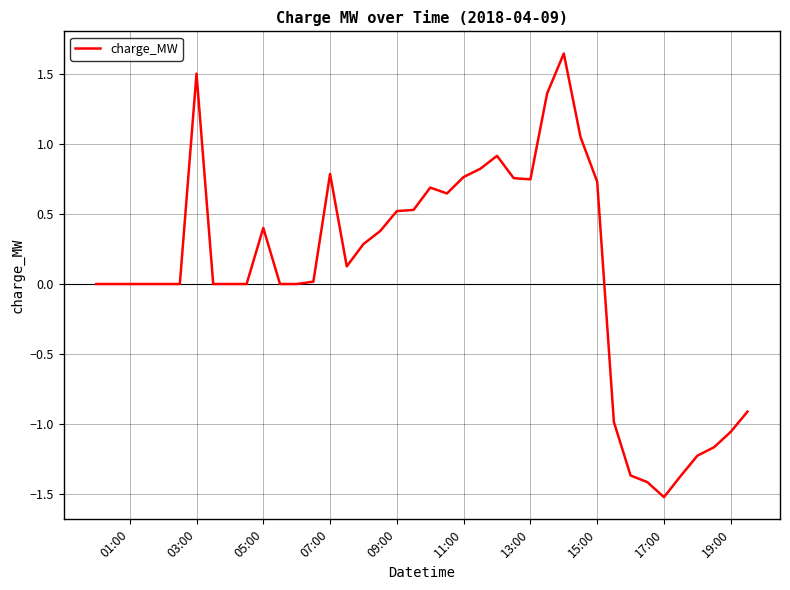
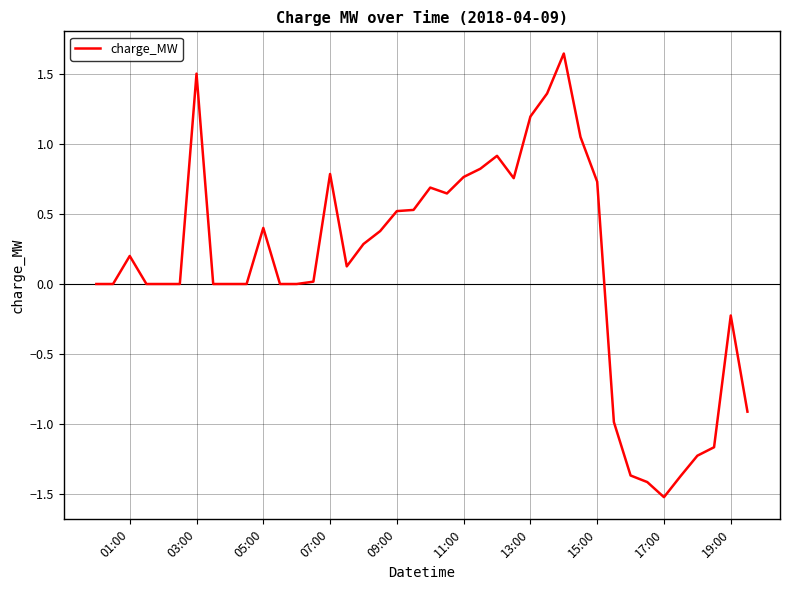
  {
-   "01:00": 0.0,
+   "01:00": 0.2,
    "03:00": 1.50,
    "05:00": 0.40,
    "07:00": 0.78,
    "09:00": 0.52,
    "11:00": 0.76,
-   "13:00": 0.75,
+   "13:00": 1.19,
    "15:00": 0.73,
    "17:00": -1.52,
-   "19:00": -1.05
+   "19:00": -0.22
  }
